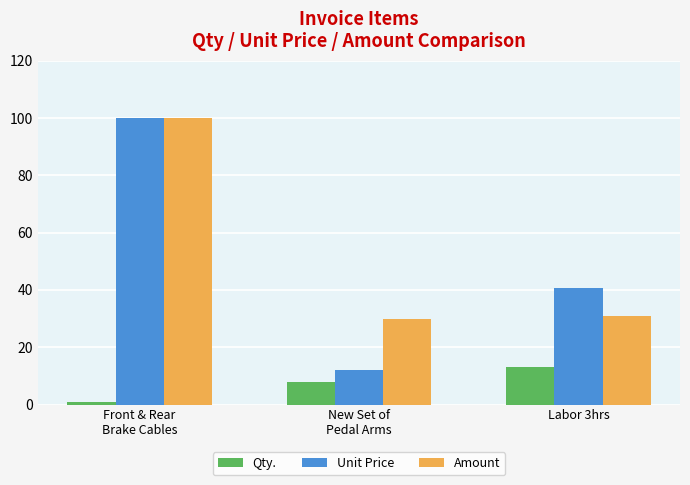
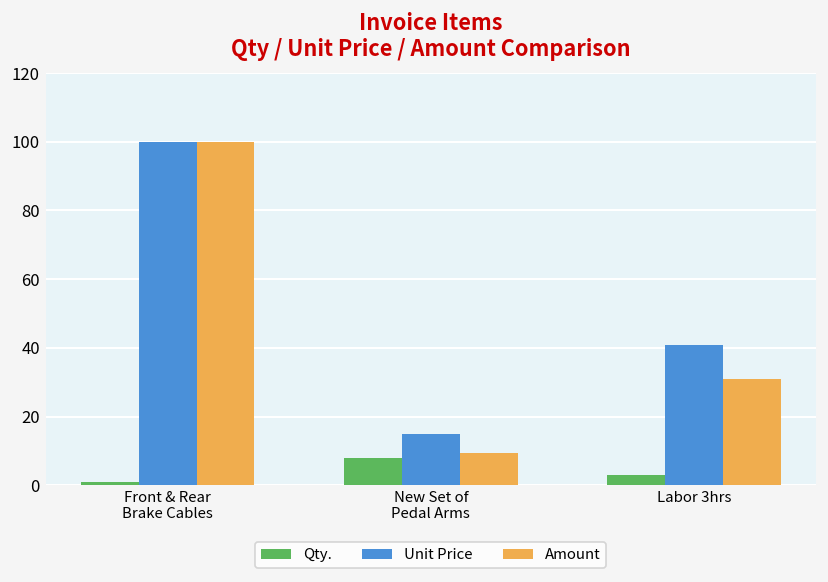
  {
    "Qty.": {
      "Front & Rear Brake Cables": 1,
      "New Set of Pedal Arms": 8,
-     "Labor 3hrs": 13
+     "Labor 3hrs": 3
    },
    "Unit Price": {
      "Front & Rear Brake Cables": 100,
-     "New Set of Pedal Arms": 12,
+     "New Set of Pedal Arms": 15,
      "Labor 3hrs": 41
    },
    "Amount": {
      "Front & Rear Brake Cables": 100,
-     "New Set of Pedal Arms": 30,
+     "New Set of Pedal Arms": 10,
      "Labor 3hrs": 31
    }
  }
